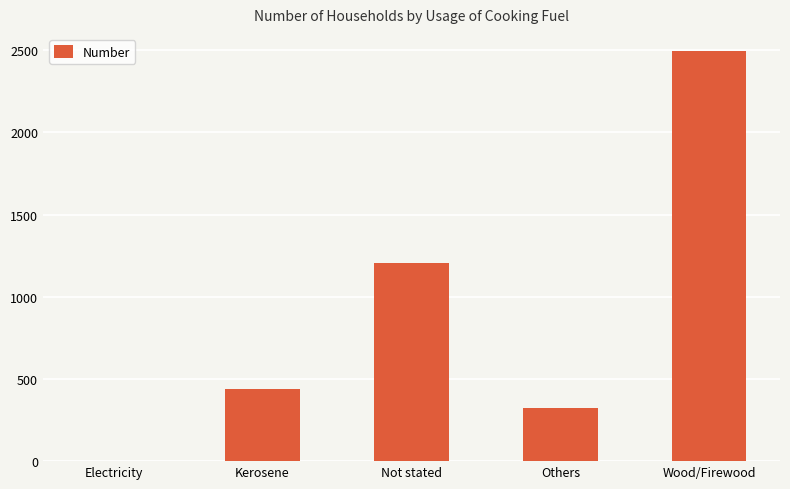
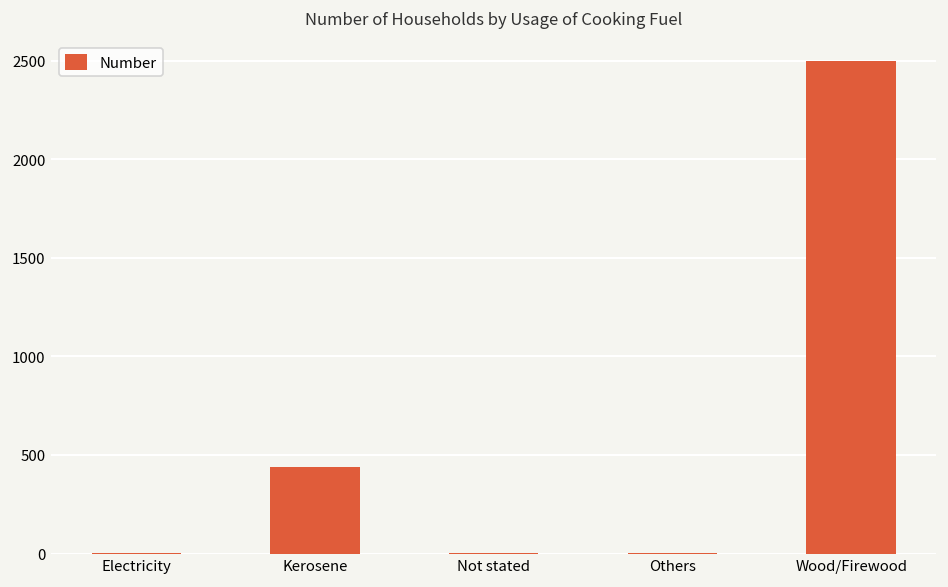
  {
    "Kerosene": 440,
-   "Not stated": 1210,
-   "Others": 320,
+   "Not stated": 0,
+   "Others": 0,
    "Wood/Firewood": 2500
  }
